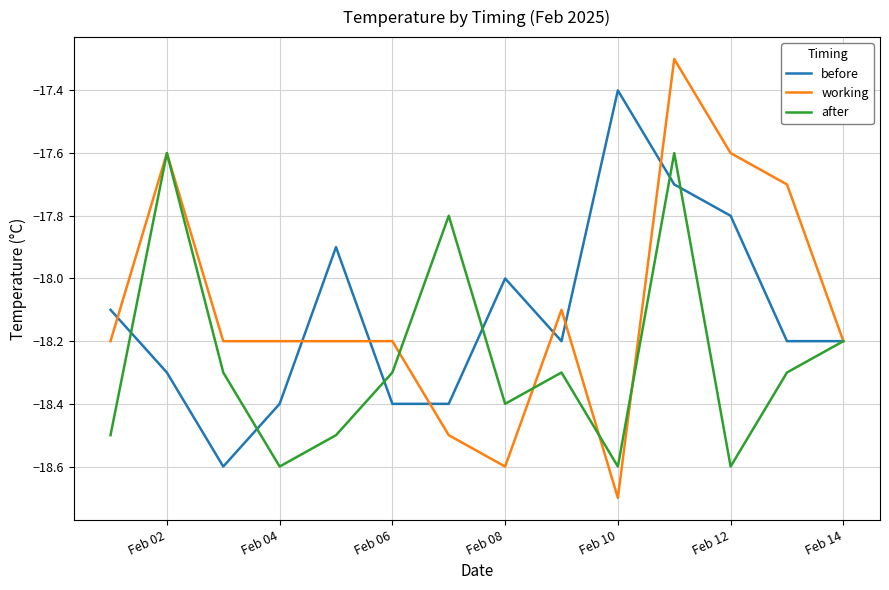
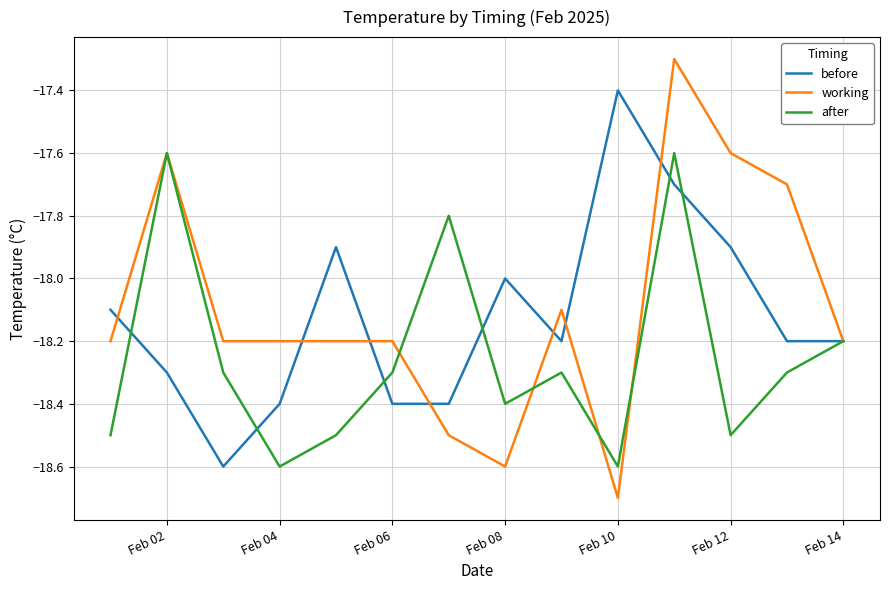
  {
    "before": {
      "Feb 02": -18.3,
      "Feb 04": -18.4,
      "Feb 06": -18.4,
      "Feb 08": -18.0,
      "Feb 10": -17.4,
-     "Feb 12": -17.8
+     "Feb 12": -17.9
    },
    "working": {
      "Feb 04": -18.2,
      "Feb 06": -18.2,
      "Feb 08": -18.6,
      "Feb 10": -18.7,
      "Feb 12": -17.6
    },
    "after": {
      "Feb 04": -18.6,
      "Feb 06": -18.3,
      "Feb 08": -18.4,
      "Feb 10": -18.6,
-     "Feb 12": -18.6
+     "Feb 12": -18.5
    }
  }
